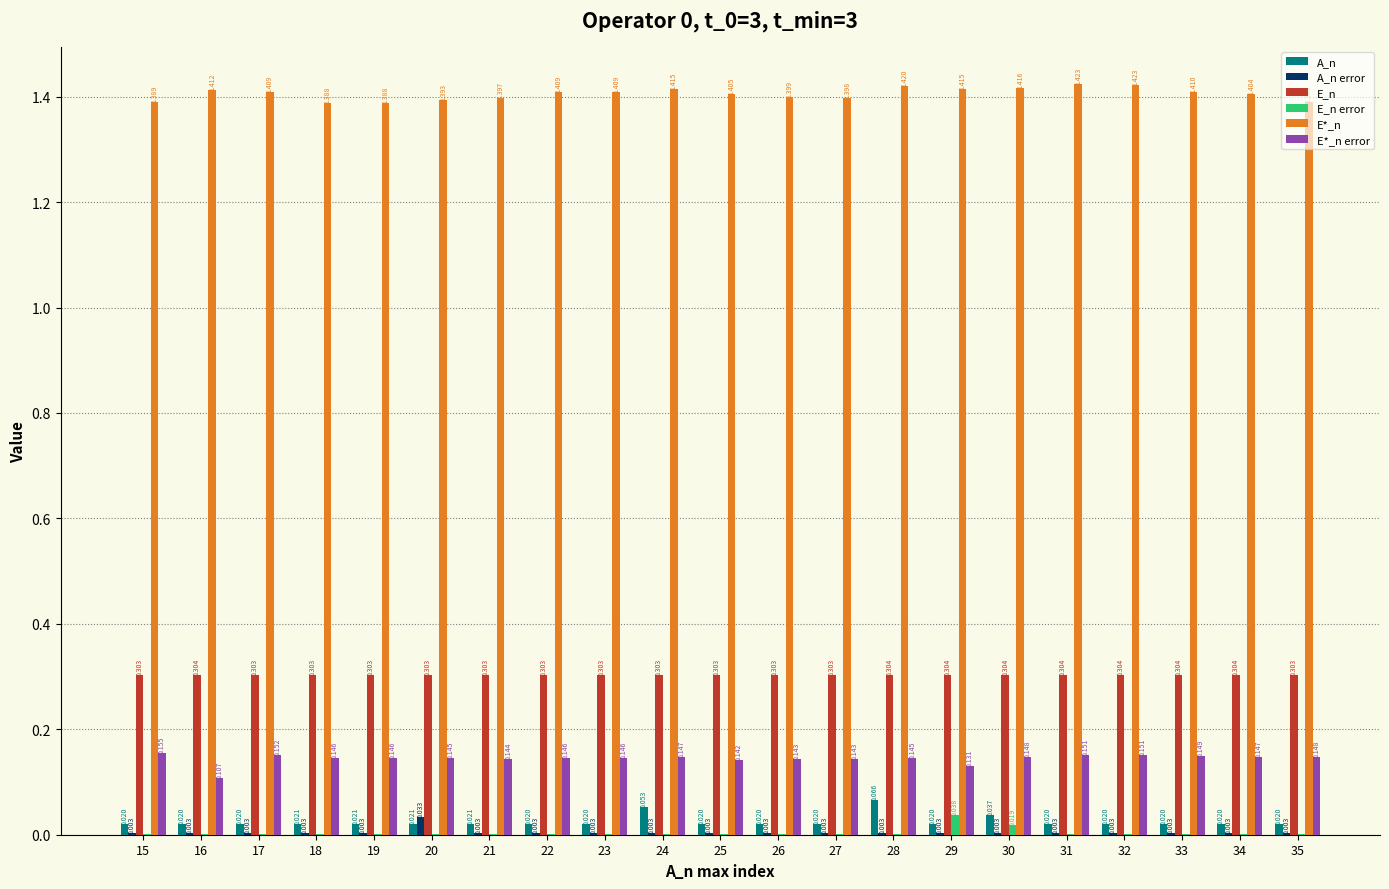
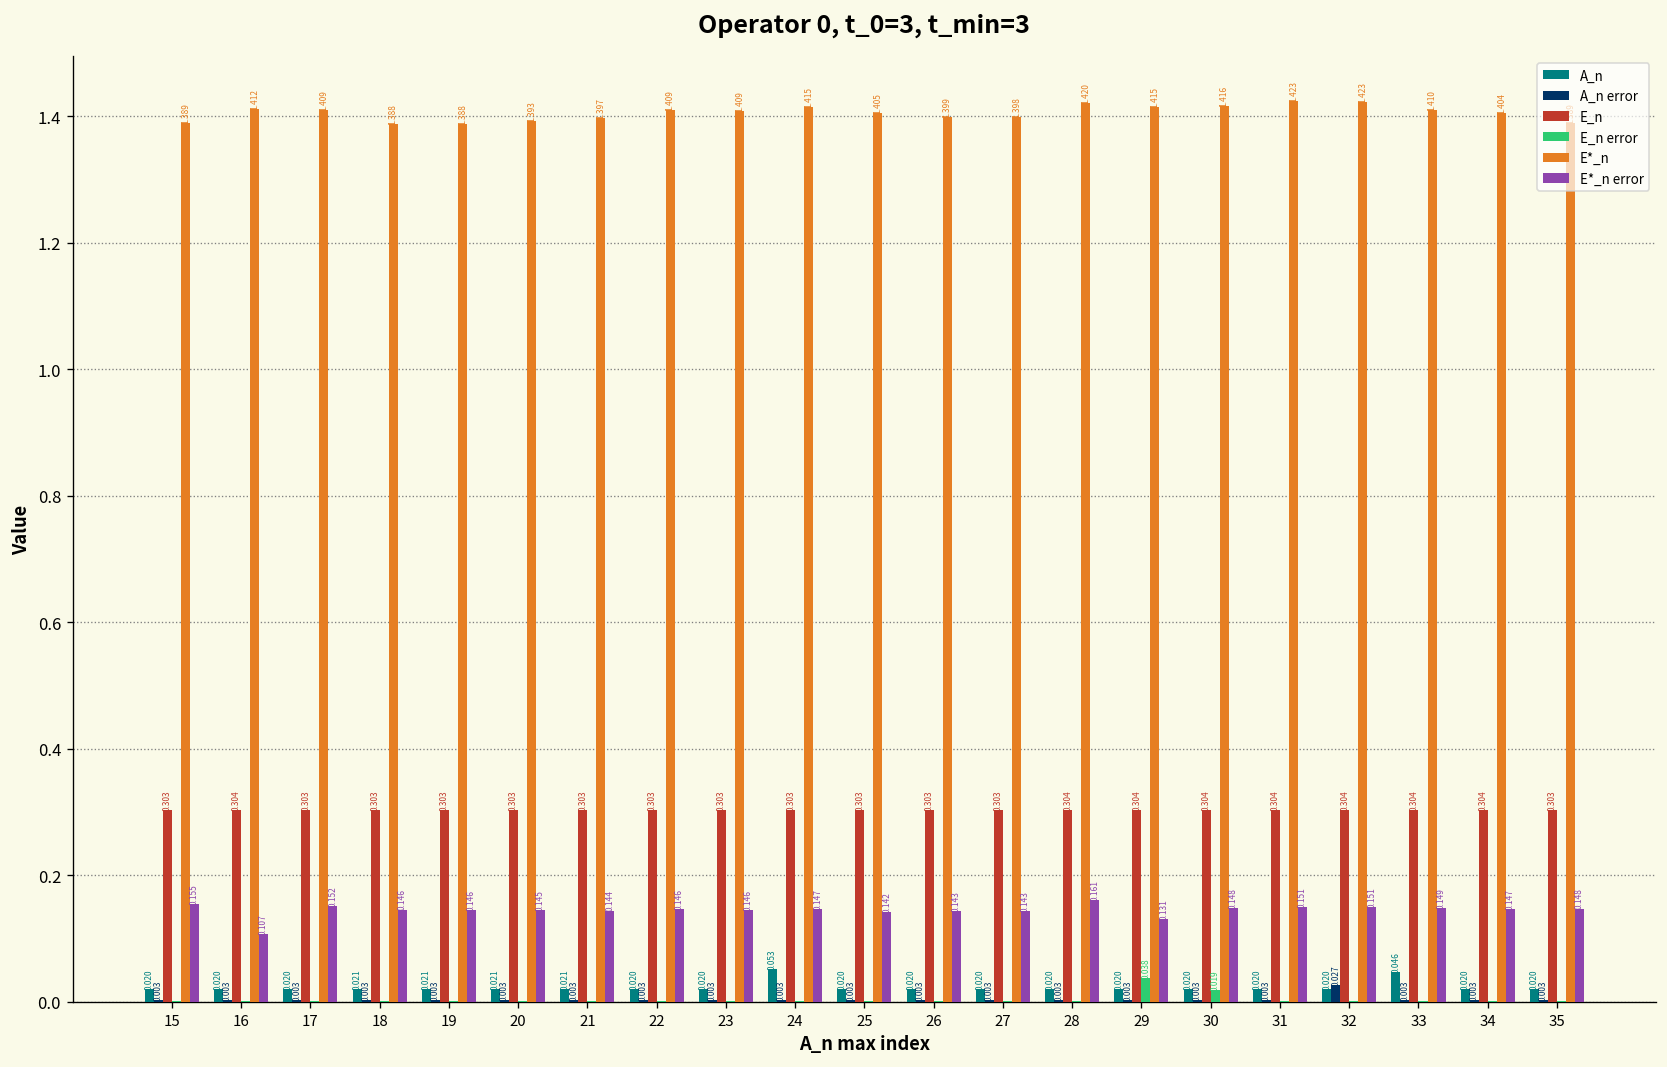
  {
    "A_n": {
      "15": 0.020,
      "16": 0.020,
      "17": 0.020,
      "18": 0.021,
      "19": 0.021,
      "20": 0.021,
      "21": 0.021,
      "22": 0.020,
      "23": 0.020,
      "24": 0.053,
      "25": 0.020,
      "26": 0.020,
      "27": 0.020,
-     "28": 0.066,
+     "28": 0.020,
      "29": 0.020,
-     "30": 0.037,
+     "30": 0.020,
      "31": 0.020,
      "32": 0.020,
-     "33": 0.020,
+     "33": 0.046,
      "34": 0.020,
      "35": 0.020
    },
    "A_n error": {
      "15": 0.003,
      "16": 0.003,
      "17": 0.003,
      "18": 0.003,
      "19": 0.003,
-     "20": 0.033,
+     "20": 0.003,
      "21": 0.003,
      "22": 0.003,
      "23": 0.003,
      "24": 0.003,
      "25": 0.003,
      "26": 0.003,
      "27": 0.003,
      "28": 0.003,
      "29": 0.003,
      "30": 0.003,
      "31": 0.003,
-     "32": 0.003,
+     "32": 0.027,
      "33": 0.003,
      "34": 0.003,
      "35": 0.003
    },
    "E_n": {
      "15": 0.303,
      "16": 0.304,
      "17": 0.303,
      "18": 0.303,
      "19": 0.303,
      "20": 0.303,
      "21": 0.303,
      "22": 0.303,
      "23": 0.303,
      "24": 0.303,
      "25": 0.303,
      "26": 0.303,
      "27": 0.303,
      "28": 0.304,
      "29": 0.304,
      "30": 0.304,
      "31": 0.304,
      "32": 0.304,
      "33": 0.304,
      "34": 0.304,
      "35": 0.303
    },
    "E_n error": {
      "29": 0.038,
      "30": 0.019
    },
    "E*_n": {
      "15": 1.389,
      "16": 1.412,
      "17": 1.409,
      "18": 1.388,
      "19": 1.388,
      "20": 1.393,
      "21": 1.397,
      "22": 1.409,
      "23": 1.409,
      "24": 1.415,
      "25": 1.405,
      "26": 1.399,
      "27": 1.398,
      "28": 1.420,
      "29": 1.415,
      "30": 1.416,
      "31": 1.423,
      "32": 1.423,
      "33": 1.410,
      "34": 1.404
    },
    "E*_n error": {
      "15": 0.155,
      "16": 0.107,
      "17": 0.152,
      "18": 0.146,
      "19": 0.146,
      "20": 0.145,
      "21": 0.144,
      "22": 0.146,
      "23": 0.146,
      "24": 0.147,
      "25": 0.142,
      "26": 0.143,
      "27": 0.143,
-     "28": 0.145,
+     "28": 0.161,
      "29": 0.131,
      "30": 0.148,
      "31": 0.151,
      "32": 0.151,
      "33": 0.149,
      "34": 0.147,
      "35": 0.148
    }
  }
